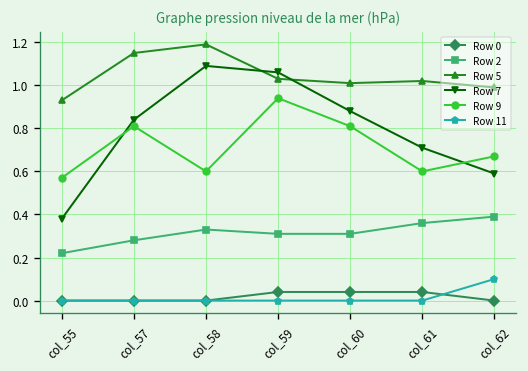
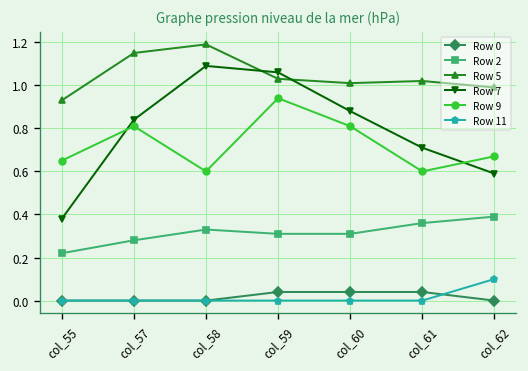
  {
    "Row 7": {
      "col_55": 0.38,
      "col_57": 0.84,
      "col_58": 1.09,
      "col_59": 1.06,
      "col_60": 0.88,
      "col_61": 0.71,
      "col_62": 0.59
    },
    "Row 9": {
-     "col_55": 0.57,
+     "col_55": 0.65,
      "col_57": 0.81,
      "col_58": 0.60,
      "col_59": 0.94,
      "col_60": 0.81,
      "col_61": 0.60,
      "col_62": 0.67
    },
    "Row 11": {
      "col_59": 0.00,
      "col_60": 0.00,
      "col_61": 0.00,
      "col_62": 0.10
    }
  }
